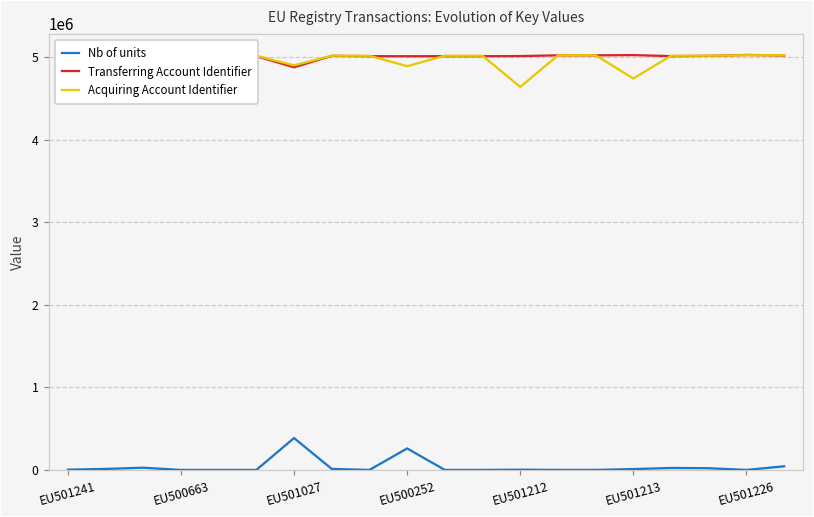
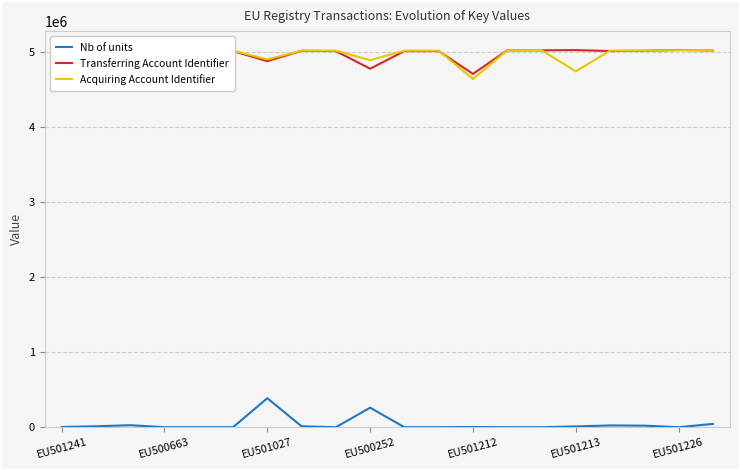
  {
    "Nb of units": {
      "EU501241": 0,
      "EU500663": 0,
      "EU501027": 400000,
      "EU500252": 300000,
      "EU501212": 0,
      "EU501213": 0,
      "EU501226": 0
    },
    "Transferring Account Identifier": {
-     "EU500252": 5000000,
-     "EU501212": 5000000,
+     "EU500252": 4800000,
+     "EU501212": 4700000,
      "EU501213": 5000000
    },
    "Acquiring Account Identifier": {
      "EU500252": 4900000,
      "EU501212": 4600000,
      "EU501213": 4700000
    }
  }
